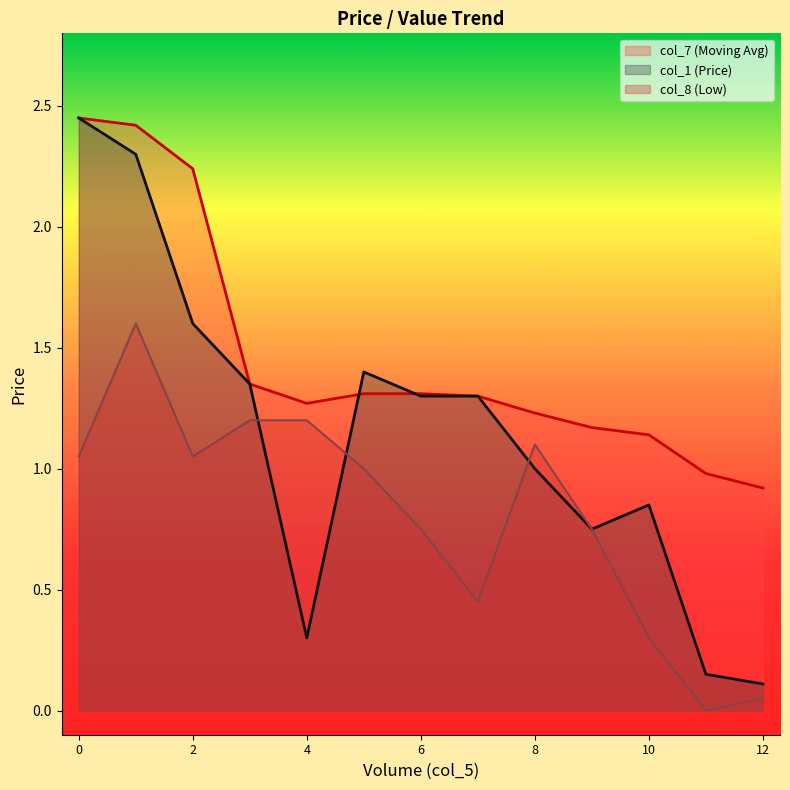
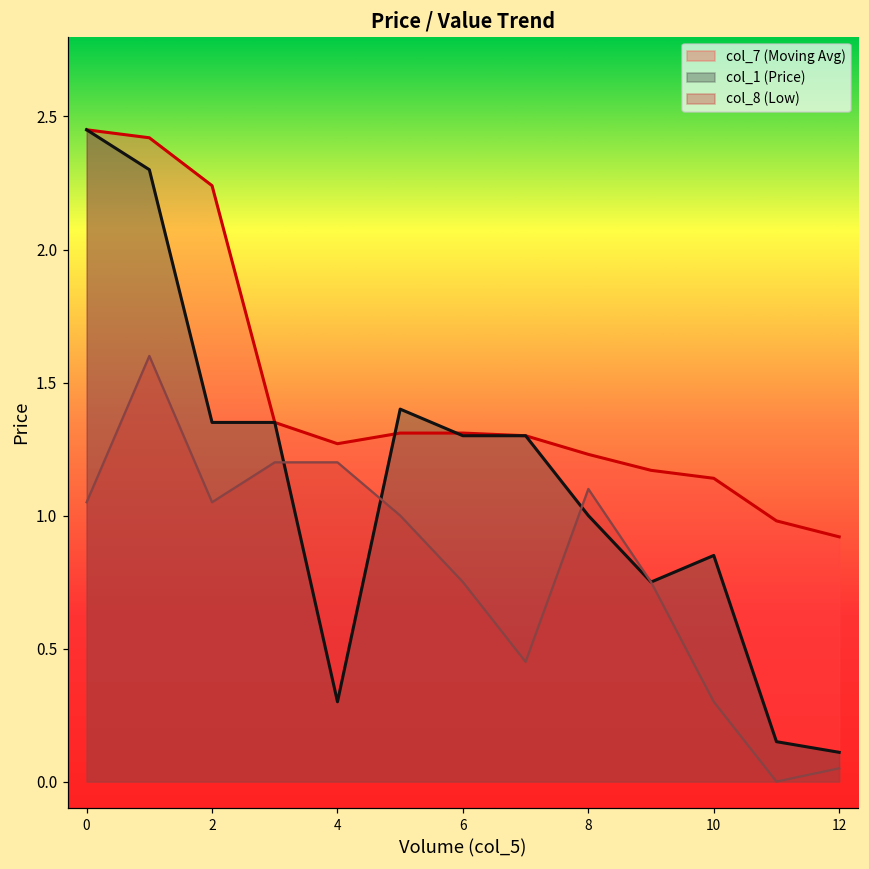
  {
    "col_1 (Price)": {
-     "2": 1.60,
+     "2": 1.35,
      "4": 0.30,
      "8": 1.00,
      "10": 0.85,
      "12": 0.11
    }
  }
